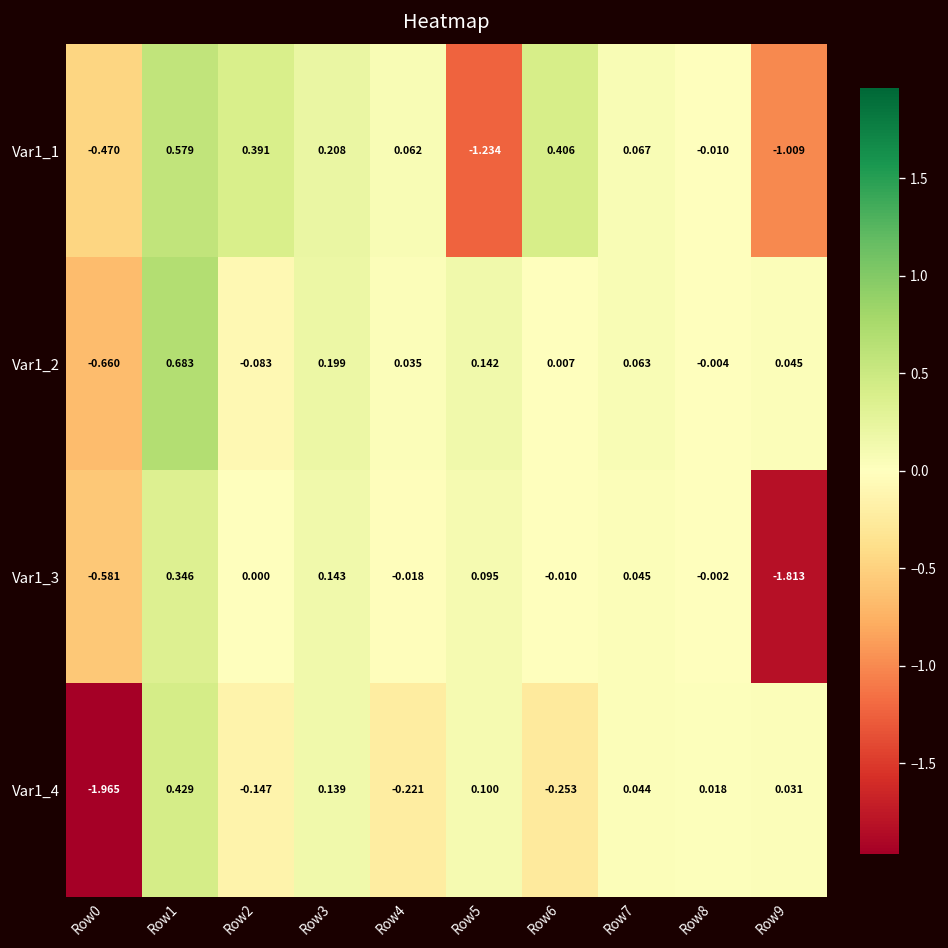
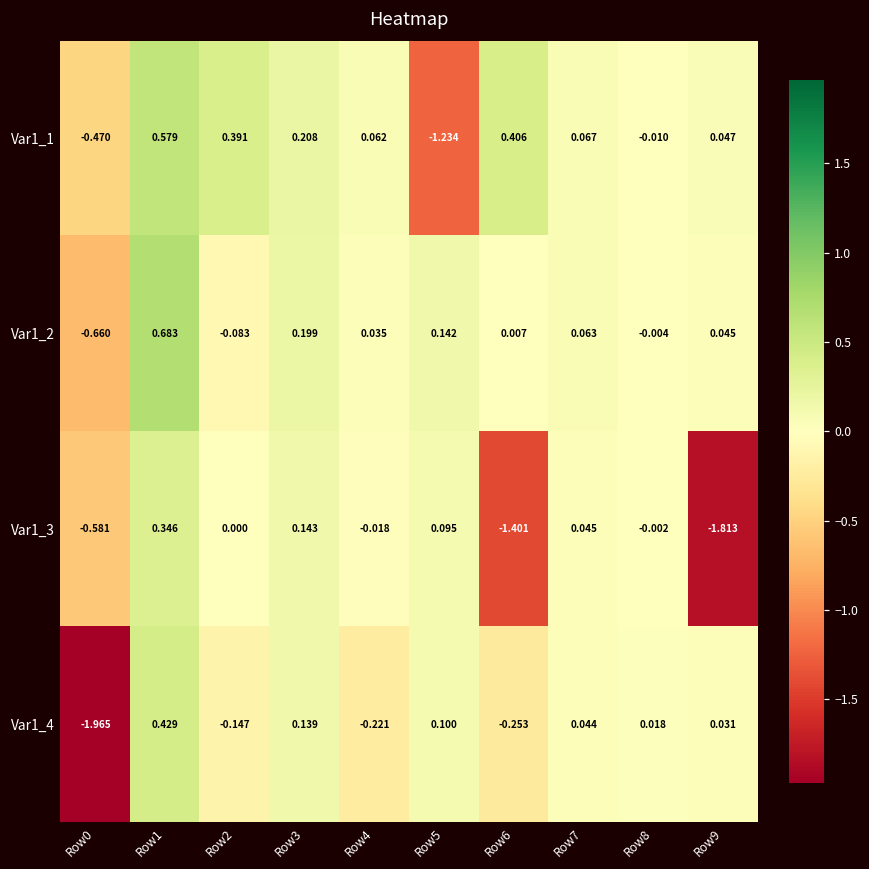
  {
    "Var1_1": {
      "Row0": -0.470,
      "Row1": 0.579,
      "Row2": 0.391,
      "Row3": 0.208,
      "Row4": 0.062,
      "Row5": -1.234,
      "Row6": 0.406,
      "Row7": 0.067,
      "Row8": -0.010,
-     "Row9": -1.009
+     "Row9": 0.047
    },
    "Var1_2": {
      "Row0": -0.660,
      "Row1": 0.683,
      "Row2": -0.083,
      "Row3": 0.199,
      "Row4": 0.035,
      "Row5": 0.142,
      "Row6": 0.007,
      "Row7": 0.063,
      "Row8": -0.004,
      "Row9": 0.045
    },
    "Var1_3": {
      "Row0": -0.581,
      "Row1": 0.346,
      "Row2": 0.000,
      "Row3": 0.143,
      "Row4": -0.018,
      "Row5": 0.095,
-     "Row6": -0.010,
+     "Row6": -1.401,
      "Row7": 0.045,
      "Row8": -0.002,
      "Row9": -1.813
    },
    "Var1_4": {
      "Row0": -1.965,
      "Row1": 0.429,
      "Row2": -0.147,
      "Row3": 0.139,
      "Row4": -0.221,
      "Row5": 0.100,
      "Row6": -0.253,
      "Row7": 0.044,
      "Row8": 0.018,
      "Row9": 0.031
    }
  }
